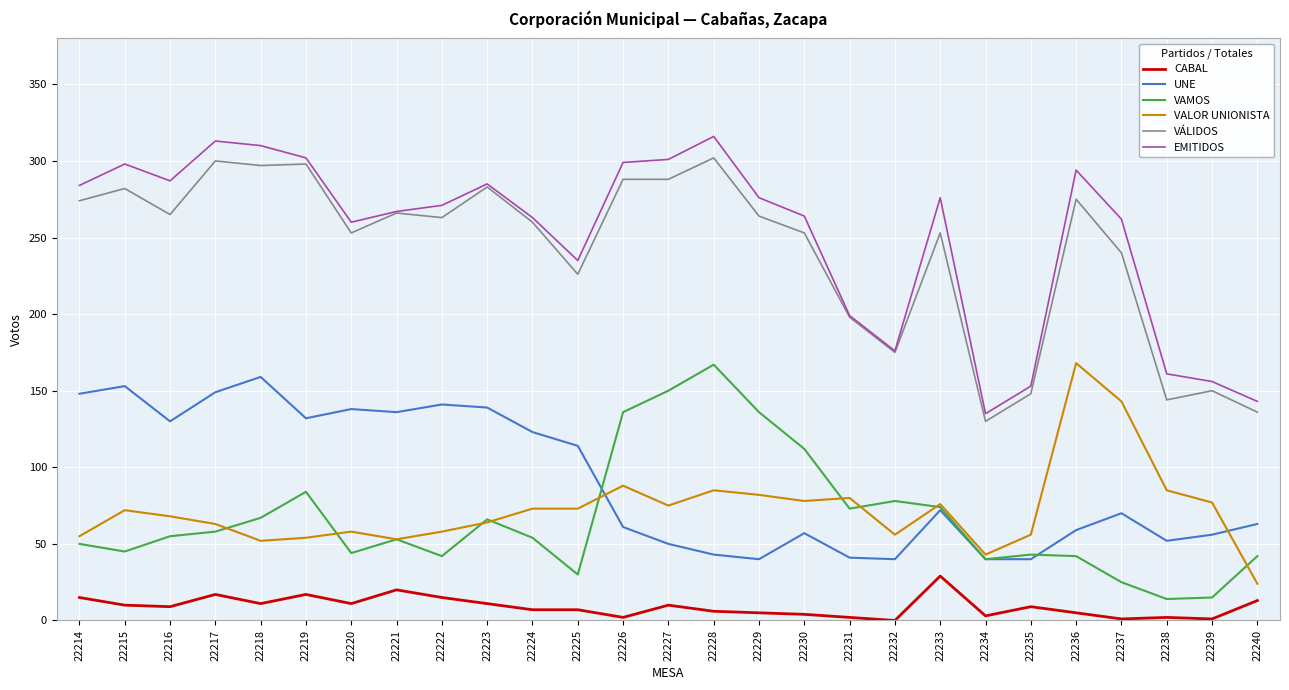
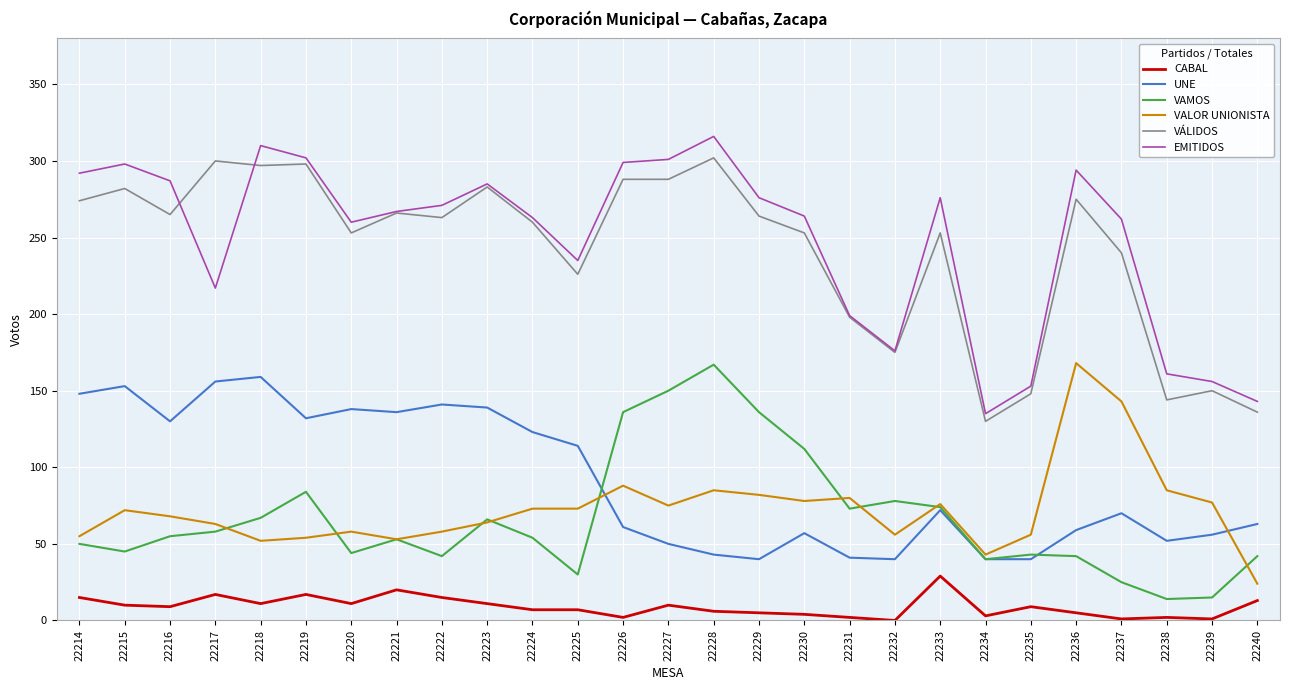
  {
    "CABAL": {
      "22214": 15,
      "22215": 10,
      "22216": 9,
      "22217": 17,
      "22218": 11,
      "22219": 17,
      "22220": 11,
      "22221": 20,
      "22222": 15,
      "22223": 11,
      "22224": 7,
      "22225": 7,
      "22226": 2,
      "22227": 10,
      "22228": 6,
      "22229": 5,
      "22230": 4,
      "22231": 2,
      "22232": 0,
      "22233": 29,
      "22234": 3,
      "22235": 9,
      "22236": 5,
      "22237": 1,
      "22238": 2,
      "22239": 1,
      "22240": 13
    },
    "UNE": {
      "22214": 148,
      "22215": 153,
      "22216": 130,
-     "22217": 149,
+     "22217": 156,
      "22218": 159,
      "22219": 132,
      "22220": 138,
      "22221": 136,
      "22222": 141,
      "22223": 139,
      "22224": 123,
      "22225": 114,
      "22226": 61,
      "22227": 50,
      "22228": 43,
      "22229": 40,
      "22230": 57,
      "22231": 41,
      "22232": 40,
      "22233": 72,
      "22235": 40,
      "22236": 59,
      "22237": 70,
      "22238": 52,
      "22239": 56,
      "22240": 63
    },
    "VAMOS": {
      "22214": 50,
      "22215": 45,
      "22216": 55,
      "22217": 58,
      "22218": 67,
      "22219": 84,
      "22220": 44,
      "22222": 42,
      "22223": 66,
      "22224": 54,
      "22225": 30,
      "22226": 136,
      "22227": 150,
      "22228": 167,
      "22229": 136,
      "22230": 112,
      "22231": 73,
      "22232": 78,
      "22233": 74,
      "22235": 43,
      "22236": 42,
      "22237": 25,
      "22238": 14,
      "22239": 15,
      "22240": 42
    },
    "VALOR UNIONISTA": {
      "22214": 55,
      "22215": 72,
      "22216": 68,
      "22217": 63,
      "22218": 52,
      "22219": 54,
      "22220": 58,
      "22222": 58,
      "22223": 64,
      "22224": 73,
      "22225": 73,
      "22226": 88,
      "22227": 75,
      "22228": 85,
      "22229": 82,
      "22230": 78,
      "22231": 80,
      "22232": 56,
      "22233": 76,
      "22234": 43,
      "22235": 56,
      "22236": 168,
      "22237": 143,
      "22238": 85,
      "22239": 77,
      "22240": 24
    },
    "VÁLIDOS": {
      "22214": 274,
      "22215": 282,
      "22216": 265,
      "22217": 300,
      "22218": 297,
      "22219": 298,
      "22220": 253,
      "22222": 263,
      "22223": 283,
      "22224": 260,
      "22225": 226,
      "22226": 288,
      "22227": 288,
      "22228": 302,
      "22229": 264,
      "22230": 253,
      "22233": 253,
      "22234": 130,
      "22235": 148,
      "22236": 275,
      "22237": 240,
      "22238": 144,
      "22239": 150,
      "22240": 136
    },
    "EMITIDOS": {
-     "22214": 284,
+     "22214": 292,
      "22215": 298,
      "22216": 287,
-     "22217": 313,
+     "22217": 217,
      "22218": 310,
      "22219": 302,
      "22220": 260,
      "22222": 271,
      "22223": 285,
      "22224": 263,
      "22225": 235,
      "22226": 299,
      "22227": 301,
      "22228": 316,
      "22229": 276,
      "22230": 264,
      "22233": 276,
      "22234": 135,
      "22235": 153,
      "22236": 294,
      "22237": 262,
      "22238": 161,
      "22239": 156,
      "22240": 143
    }
  }
